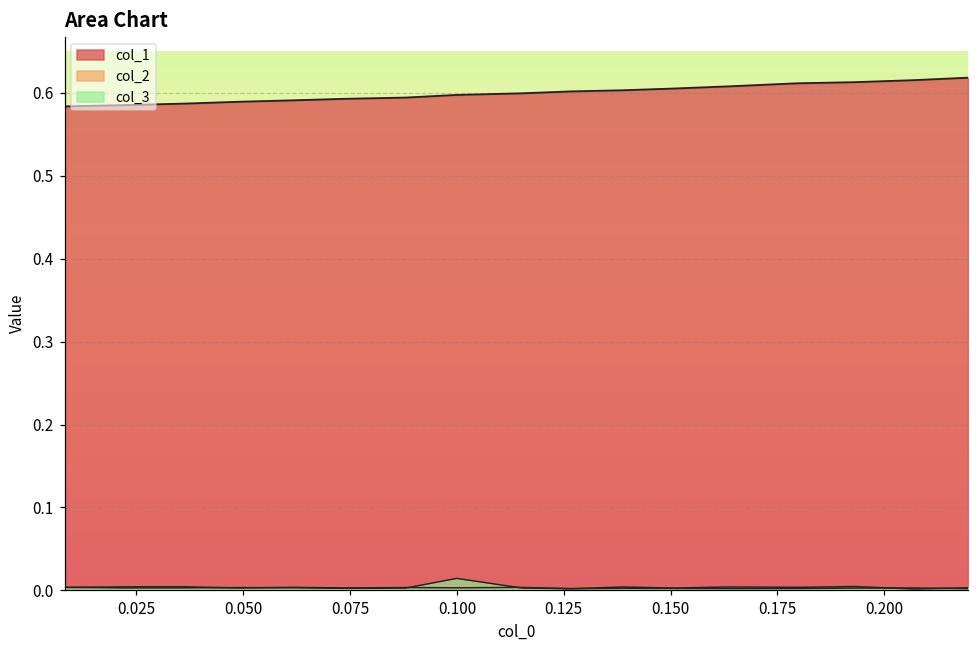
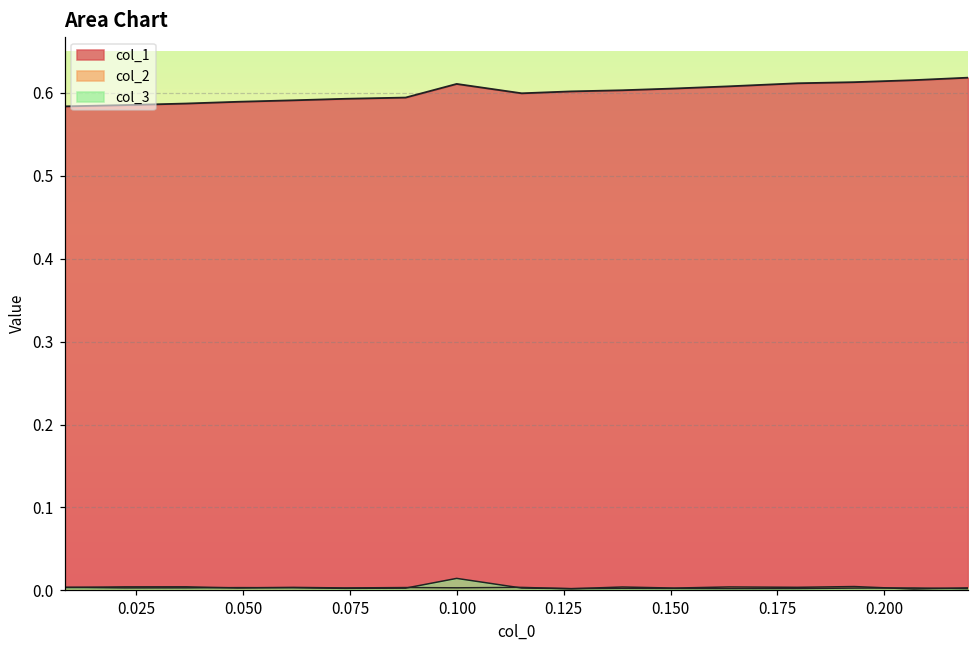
  {
    "col_1": {
-     "0.100": 0.60
+     "0.100": 0.61
    },
    "col_2": {
      "0.100": 0.00
    },
    "col_3": {
      "0.100": 0.01
    }
  }
